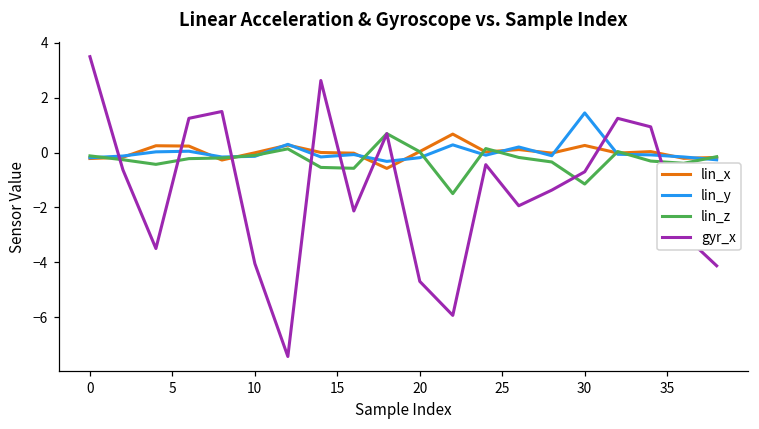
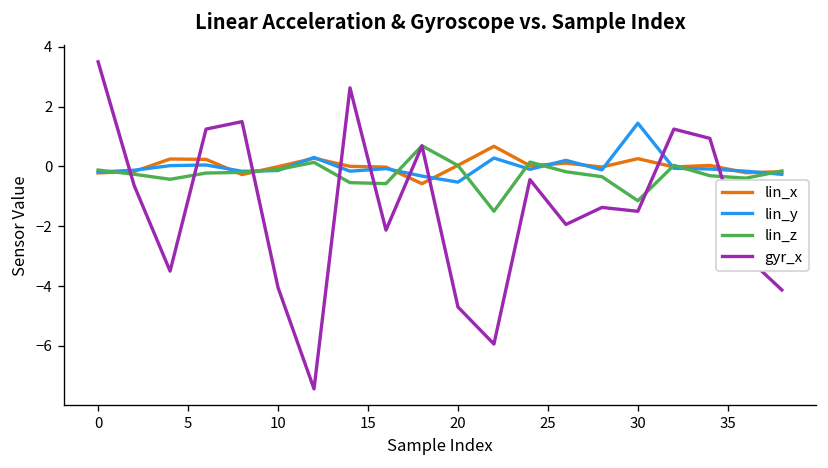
  {
    "lin_x": {
      "30": 0.3
    },
    "lin_y": {
-     "20": -0.2,
+     "20": -0.5,
      "30": 1.4
    },
    "lin_z": {
      "30": -1.1
    },
    "gyr_x": {
      "0": 3.5,
      "10": -4.1,
      "20": -4.7,
-     "30": -0.7
+     "30": -1.5
    }
  }
